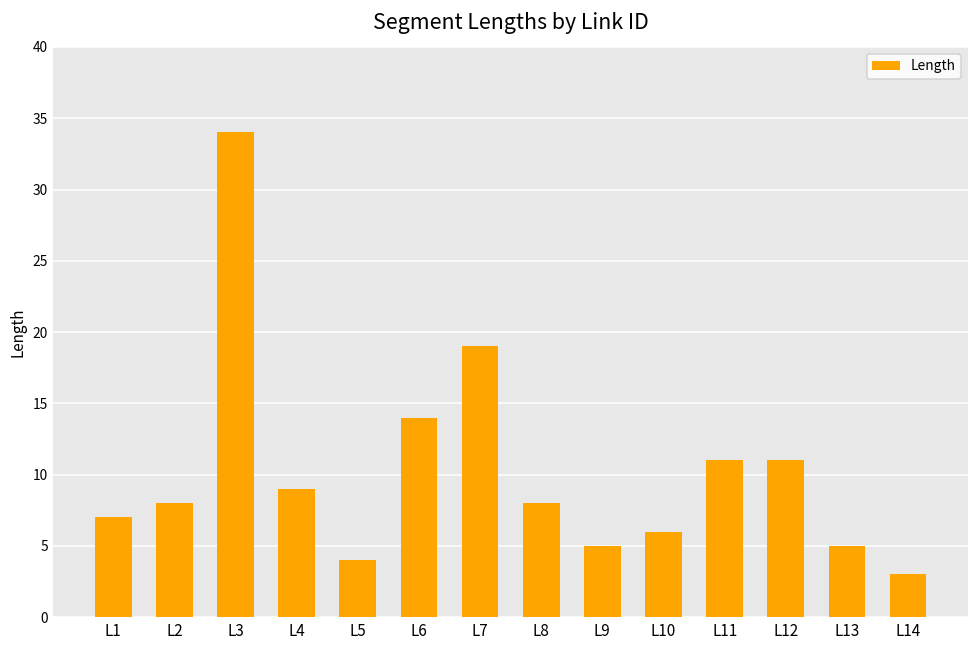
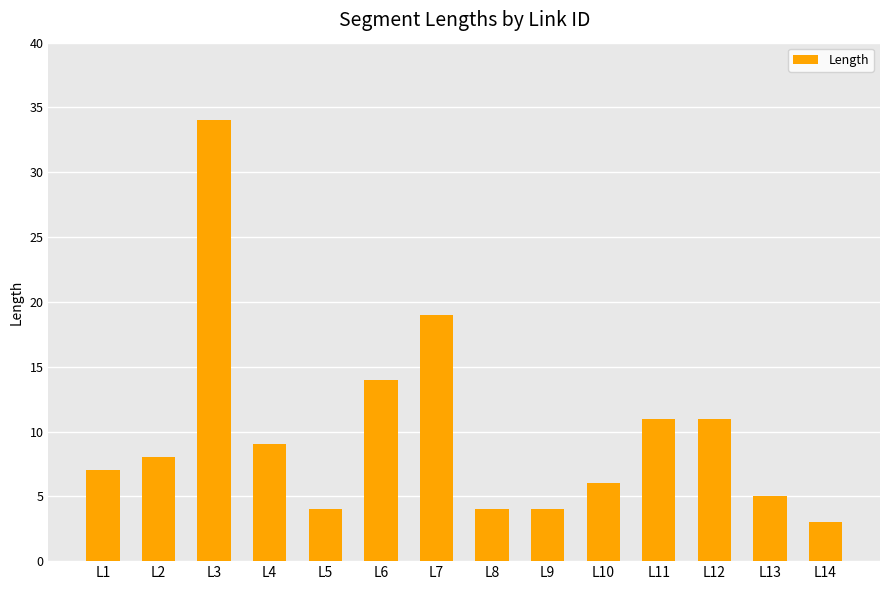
  {
    "L1": 7,
    "L2": 8,
    "L3": 34,
    "L4": 9,
    "L5": 4,
    "L6": 14,
    "L7": 19,
-   "L8": 8,
-   "L9": 5,
+   "L8": 4,
+   "L9": 4,
    "L10": 6,
    "L11": 11,
    "L12": 11,
    "L13": 5,
    "L14": 3
  }
